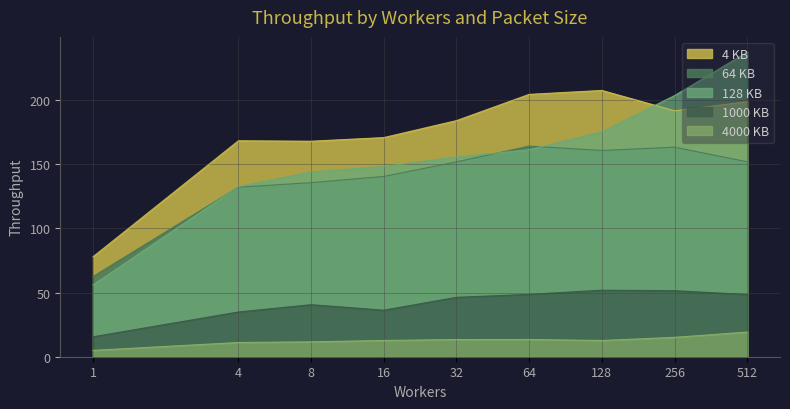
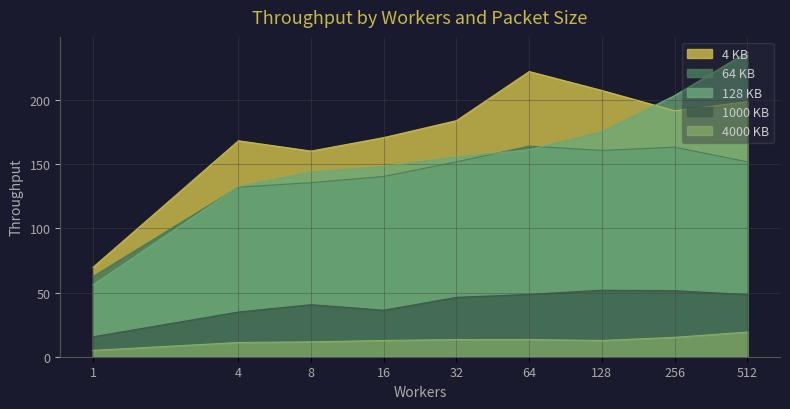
  {
    "4 KB": {
-     "1": 78,
+     "1": 70,
      "4": 168,
-     "8": 168,
+     "8": 160,
      "16": 171,
      "32": 184,
-     "64": 204,
+     "64": 222,
      "128": 207,
      "256": 192
    }
  }
